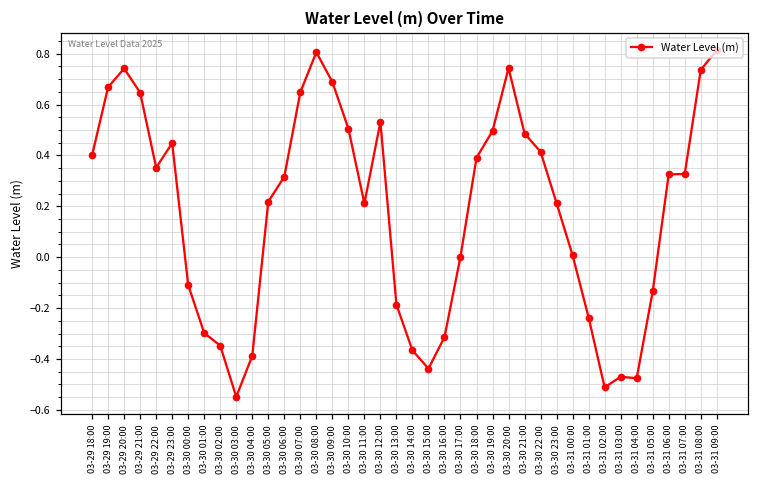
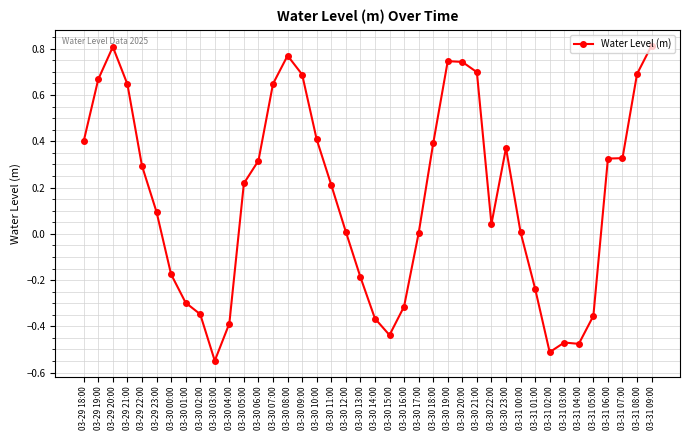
  {
    "03-29 18:00": 0.40,
    "03-29 19:00": 0.67,
-   "03-29 20:00": 0.74,
+   "03-29 20:00": 0.81,
    "03-29 21:00": 0.65,
-   "03-29 22:00": 0.35,
-   "03-29 23:00": 0.45,
-   "03-30 00:00": -0.11,
+   "03-29 22:00": 0.29,
+   "03-29 23:00": 0.09,
+   "03-30 00:00": -0.17,
    "03-30 01:00": -0.30,
    "03-30 02:00": -0.35,
    "03-30 03:00": -0.55,
    "03-30 04:00": -0.39,
    "03-30 05:00": 0.22,
    "03-30 06:00": 0.32,
    "03-30 07:00": 0.65,
-   "03-30 08:00": 0.81,
+   "03-30 08:00": 0.77,
    "03-30 09:00": 0.69,
-   "03-30 10:00": 0.51,
+   "03-30 10:00": 0.41,
    "03-30 11:00": 0.21,
-   "03-30 12:00": 0.53,
+   "03-30 12:00": 0.01,
    "03-30 13:00": -0.19,
    "03-30 14:00": -0.37,
    "03-30 15:00": -0.44,
    "03-30 16:00": -0.31,
    "03-30 17:00": 0.00,
    "03-30 18:00": 0.39,
-   "03-30 19:00": 0.50,
+   "03-30 19:00": 0.75,
    "03-30 20:00": 0.74,
-   "03-30 21:00": 0.49,
-   "03-30 22:00": 0.41,
-   "03-30 23:00": 0.21,
+   "03-30 21:00": 0.70,
+   "03-30 22:00": 0.04,
+   "03-30 23:00": 0.37,
    "03-31 00:00": 0.01,
    "03-31 01:00": -0.24,
    "03-31 02:00": -0.51,
    "03-31 03:00": -0.47,
    "03-31 04:00": -0.48,
-   "03-31 05:00": -0.13,
+   "03-31 05:00": -0.35,
    "03-31 06:00": 0.33,
    "03-31 07:00": 0.33,
-   "03-31 08:00": 0.74
+   "03-31 08:00": 0.69
  }
